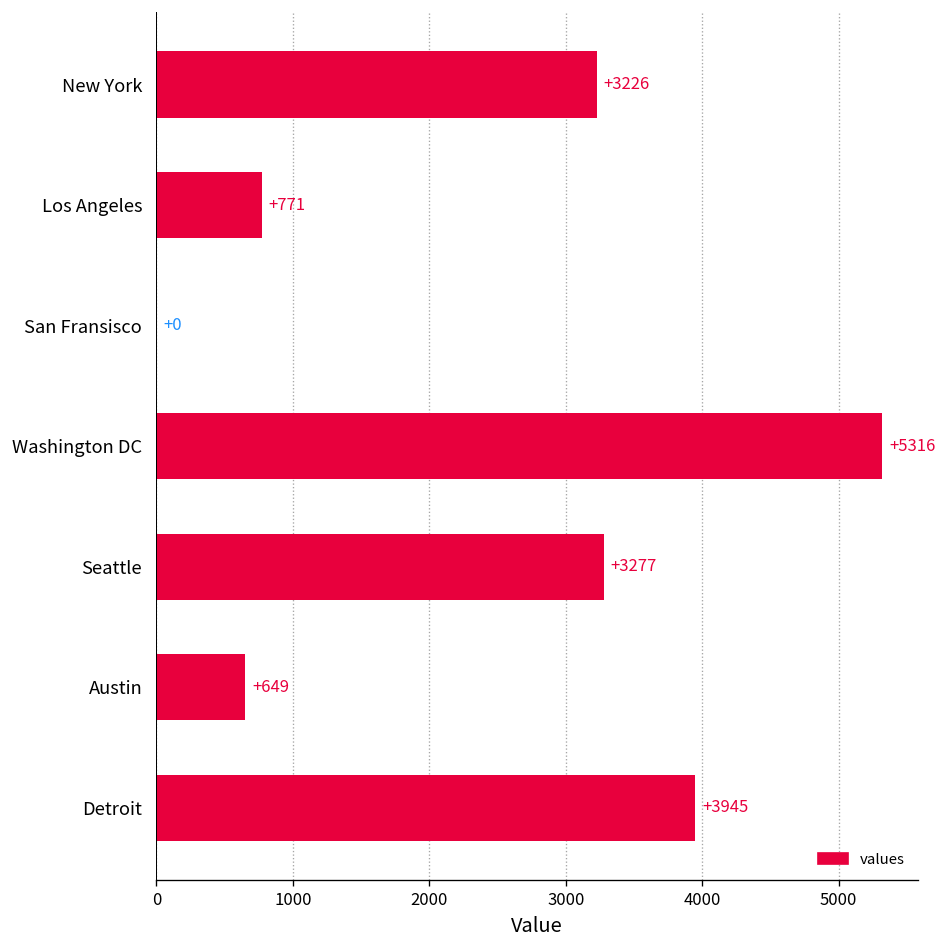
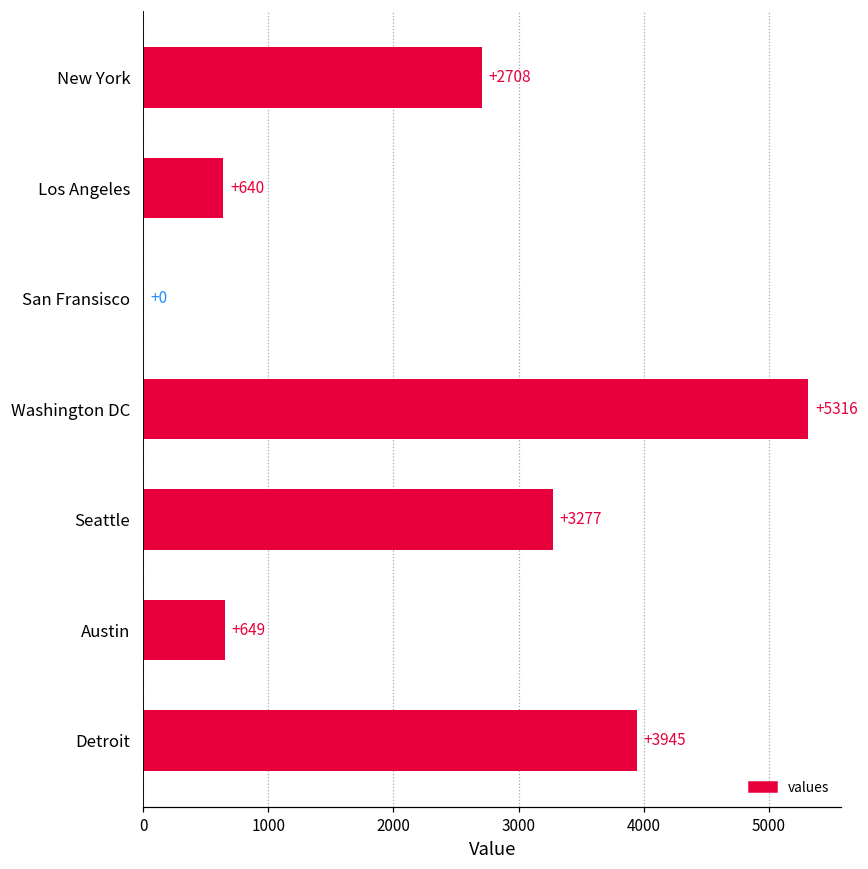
  {
-   "New York": "+3226",
-   "Los Angeles": "+771",
+   "New York": "+2708",
+   "Los Angeles": "+640",
    "San Fransisco": "+0",
    "Washington DC": "+5316",
    "Seattle": "+3277",
    "Austin": "+649",
    "Detroit": "+3945"
  }
